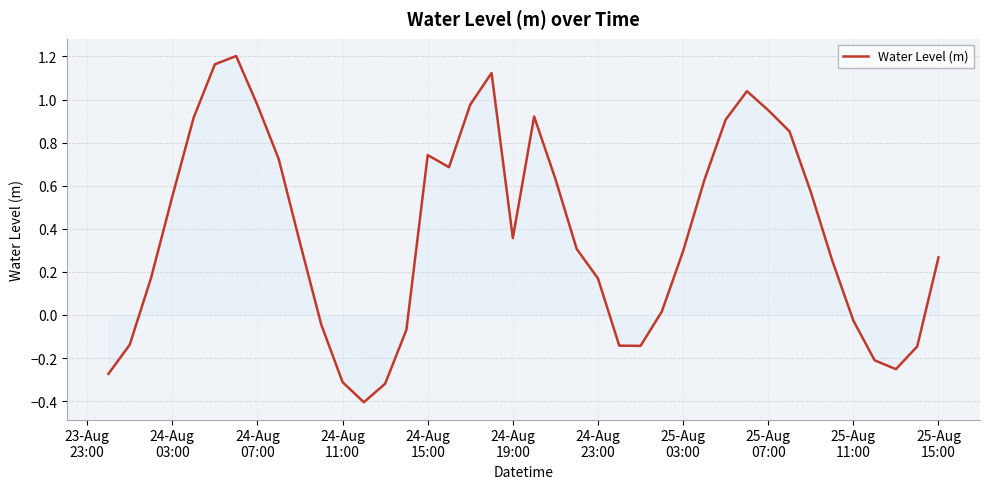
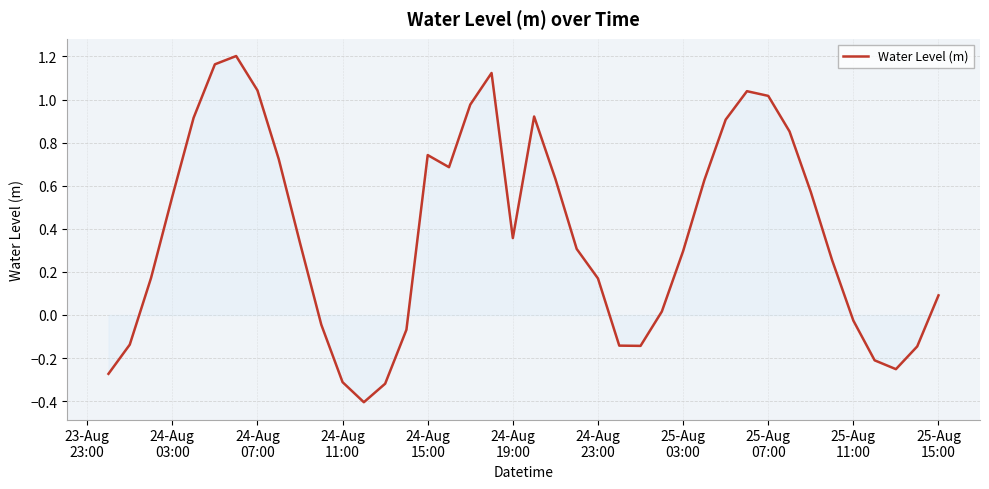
  {
    "Water Level (m)": {
-     "24-Aug 07:00": 0.97,
+     "24-Aug 07:00": 1.04,
      "24-Aug 11:00": -0.31,
-     "25-Aug 07:00": 0.95,
+     "25-Aug 07:00": 1.02,
      "25-Aug 11:00": -0.03,
-     "25-Aug 15:00": 0.27
+     "25-Aug 15:00": 0.09
    }
  }
